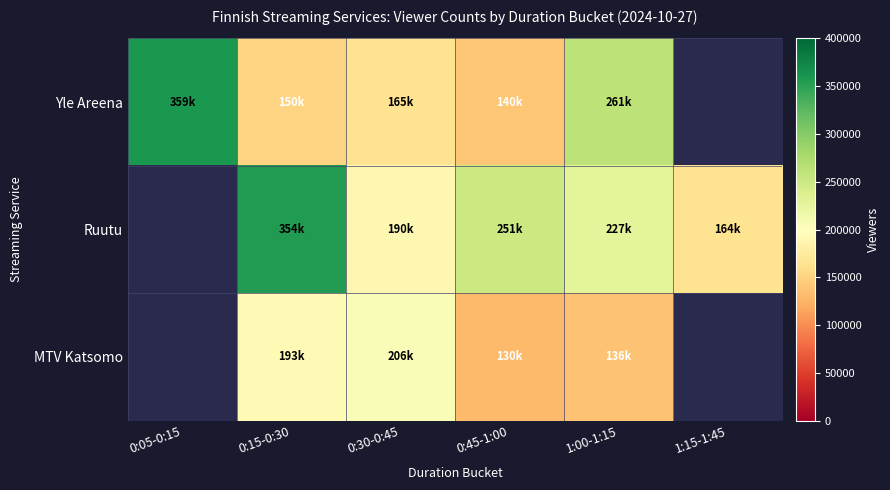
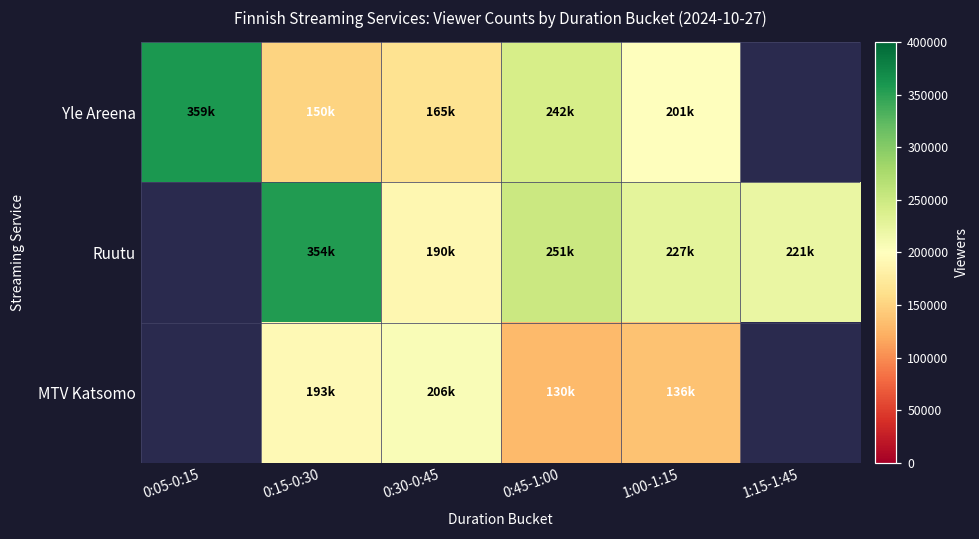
  {
    "Yle Areena": {
      "0:05-0:15": "359k",
      "0:15-0:30": "150k",
      "0:30-0:45": "165k",
-     "0:45-1:00": "140k",
-     "1:00-1:15": "261k"
+     "0:45-1:00": "242k",
+     "1:00-1:15": "201k"
    },
    "Ruutu": {
      "0:15-0:30": "354k",
      "0:30-0:45": "190k",
      "0:45-1:00": "251k",
      "1:00-1:15": "227k",
-     "1:15-1:45": "164k"
+     "1:15-1:45": "221k"
    },
    "MTV Katsomo": {
      "0:15-0:30": "193k",
      "0:30-0:45": "206k",
      "0:45-1:00": "130k",
      "1:00-1:15": "136k"
    }
  }
